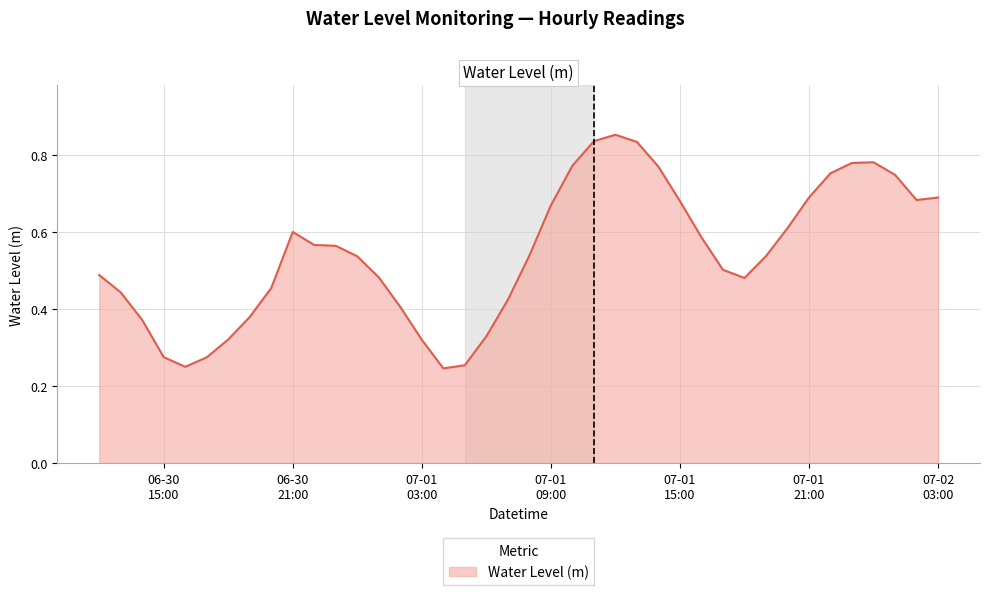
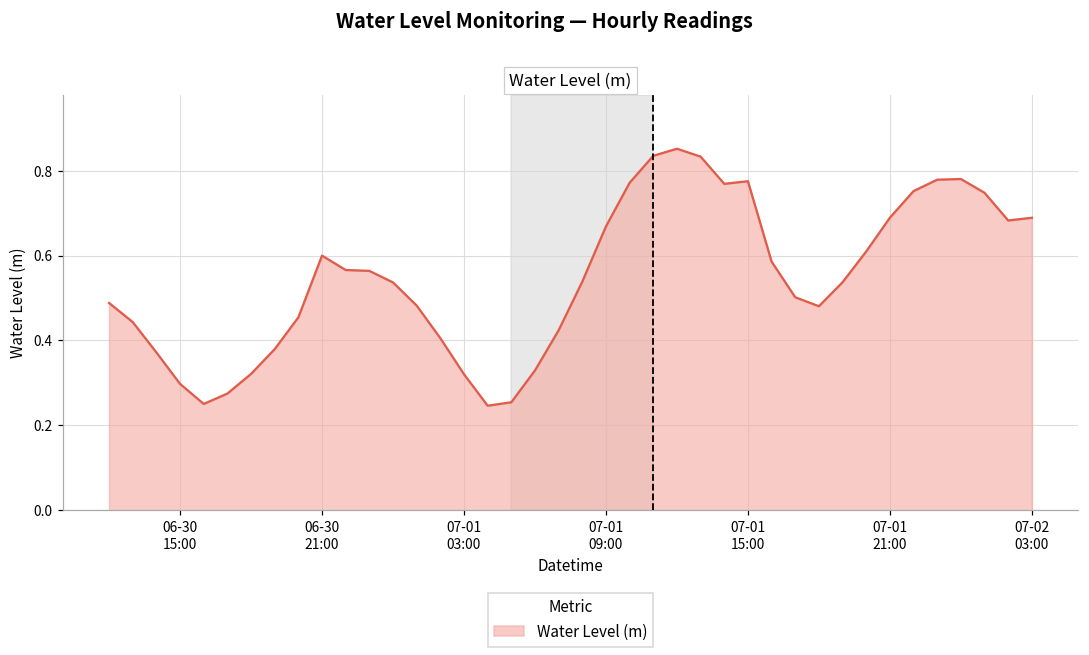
  {
-   "06-30 15:00": 0.28,
+   "06-30 15:00": 0.30,
    "06-30 21:00": 0.60,
    "07-01 03:00": 0.32,
-   "07-01 15:00": 0.68,
+   "07-01 15:00": 0.77,
    "07-01 21:00": 0.69,
    "07-02 03:00": 0.69
  }
